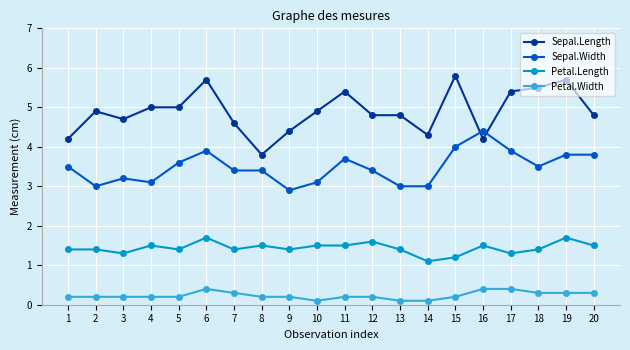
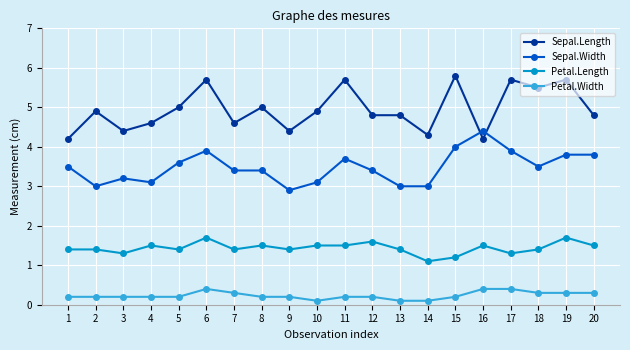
  {
    "Sepal.Length": {
      "1": 4.2,
      "2": 4.9,
-     "3": 4.7,
-     "4": 5.0,
+     "3": 4.4,
+     "4": 4.6,
      "5": 5.0,
      "6": 5.7,
      "7": 4.6,
-     "8": 3.8,
+     "8": 5.0,
      "9": 4.4,
      "10": 4.9,
-     "11": 5.4,
+     "11": 5.7,
      "12": 4.8,
      "13": 4.8,
      "14": 4.3,
      "15": 5.8,
      "16": 4.2,
-     "17": 5.4,
+     "17": 5.7,
      "20": 4.8
    },
    "Sepal.Width": {
      "1": 3.5,
      "2": 3.0,
      "3": 3.2,
      "4": 3.1,
      "5": 3.6,
      "6": 3.9,
      "7": 3.4,
      "8": 3.4,
      "9": 2.9,
      "10": 3.1,
      "11": 3.7,
      "12": 3.4,
      "13": 3.0,
      "14": 3.0,
      "15": 4.0,
      "16": 4.4,
      "17": 3.9,
      "18": 3.5,
      "19": 3.8,
      "20": 3.8
    }
  }
